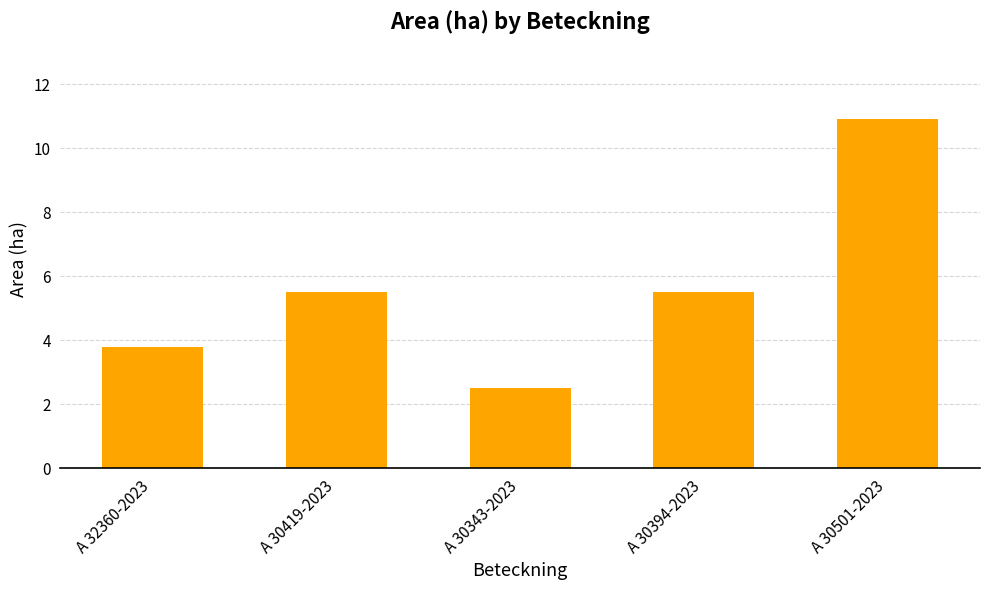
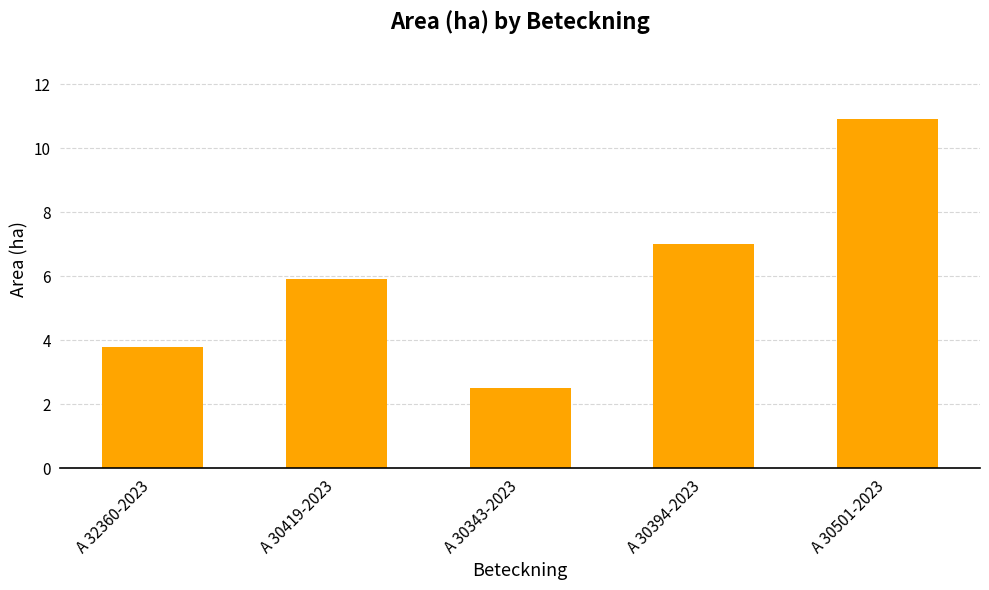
  {
    "A 32360-2023": 3.8,
-   "A 30419-2023": 5.5,
+   "A 30419-2023": 5.9,
    "A 30343-2023": 2.5,
-   "A 30394-2023": 5.5,
+   "A 30394-2023": 7.0,
    "A 30501-2023": 10.9
  }
